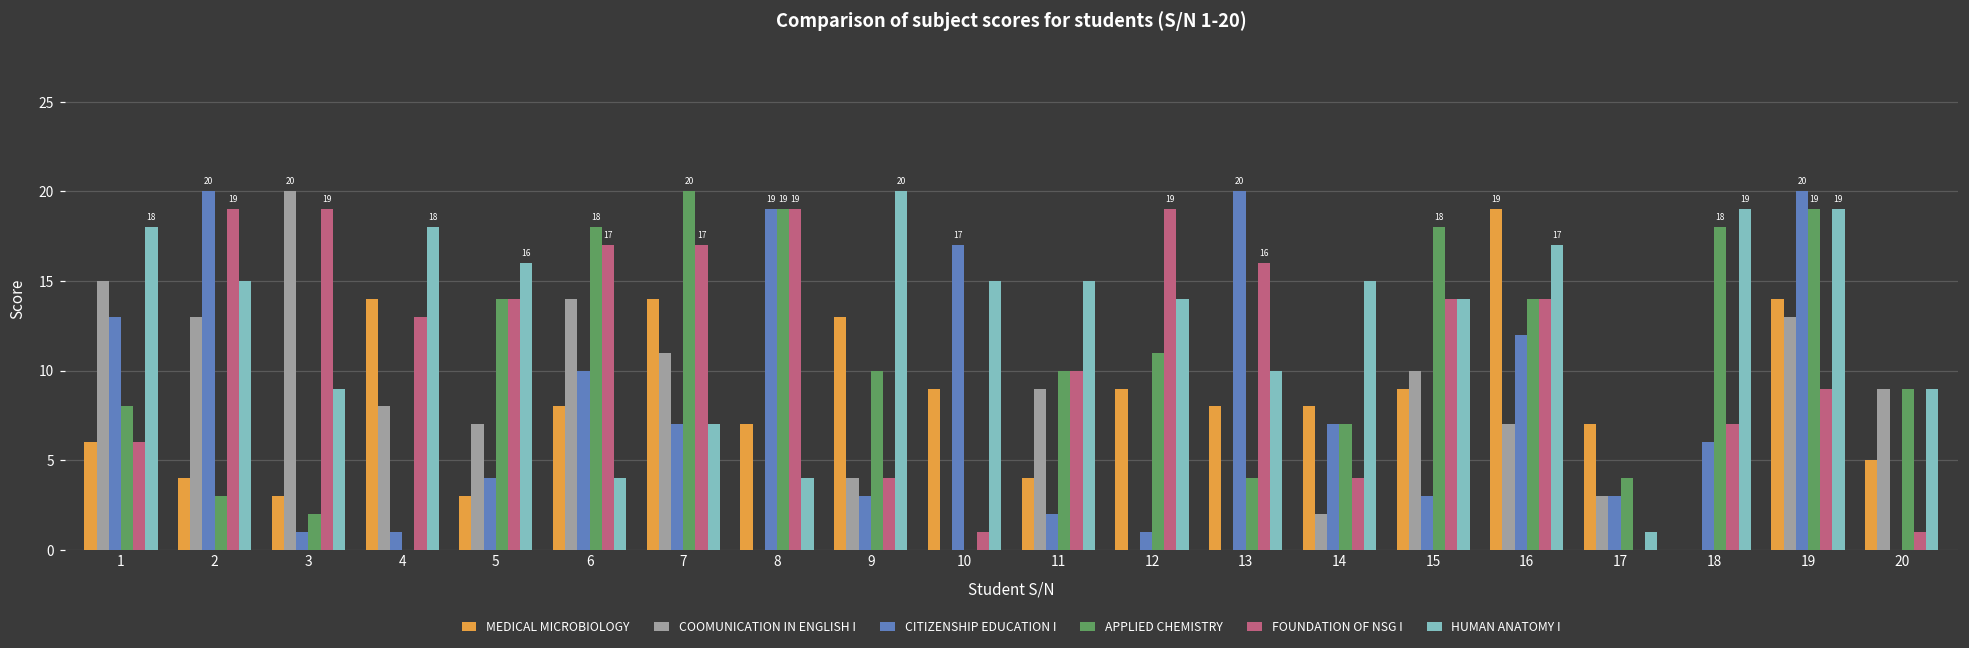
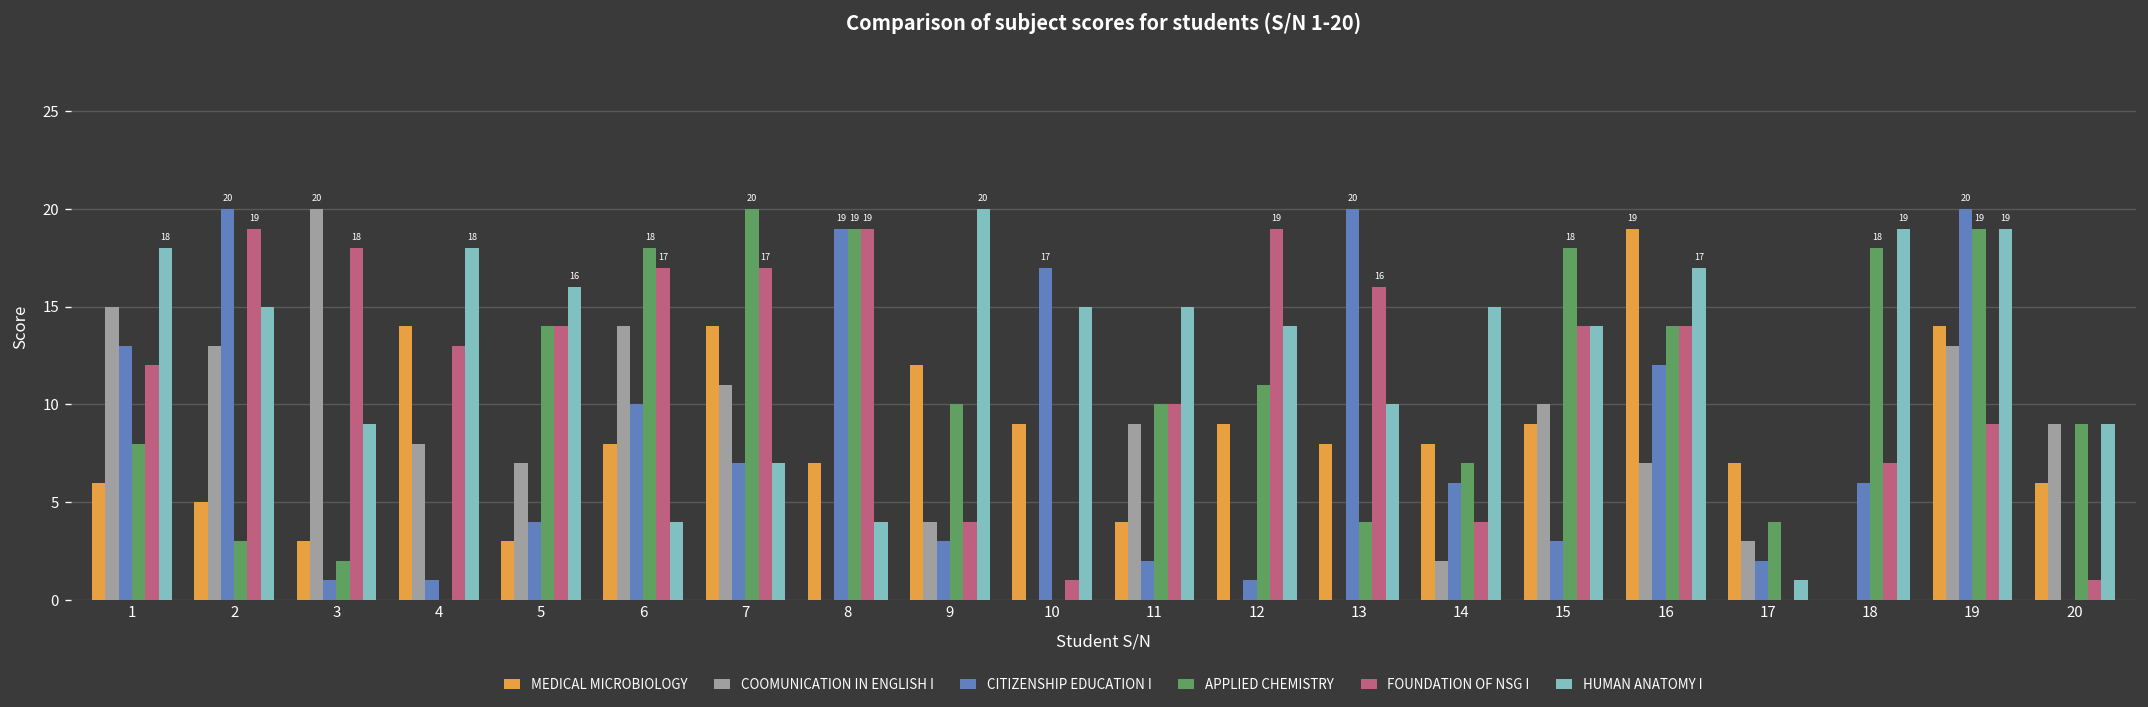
  {
    "MEDICAL MICROBIOLOGY": {
      "1": 6,
-     "2": 4,
+     "2": 5,
      "3": 3,
      "4": 14,
      "5": 3,
      "6": 8,
      "7": 14,
      "8": 7,
-     "9": 13,
+     "9": 12,
      "10": 9,
      "11": 4,
      "12": 9,
      "13": 8,
      "14": 8,
      "15": 9,
      "17": 7,
      "18": 0,
      "19": 14,
-     "20": 5
+     "20": 6
    },
    "CITIZENSHIP EDUCATION I": {
      "1": 13,
      "3": 1,
      "4": 1,
      "5": 4,
      "6": 10,
      "7": 7,
      "9": 3,
      "11": 2,
      "12": 1,
-     "14": 7,
+     "14": 6,
      "15": 3,
      "16": 12,
-     "17": 3,
+     "17": 2,
      "18": 6,
      "20": 0
    },
    "APPLIED CHEMISTRY": {
      "6": 18,
      "7": 20,
      "8": 19,
      "15": 18,
      "18": 18,
      "19": 19
    },
    "FOUNDATION OF NSG I": {
-     "1": 6,
+     "1": 12,
      "2": 19,
-     "3": 19,
+     "3": 18,
      "6": 17,
      "7": 17,
      "8": 19,
      "12": 19,
      "13": 16
    }
  }
